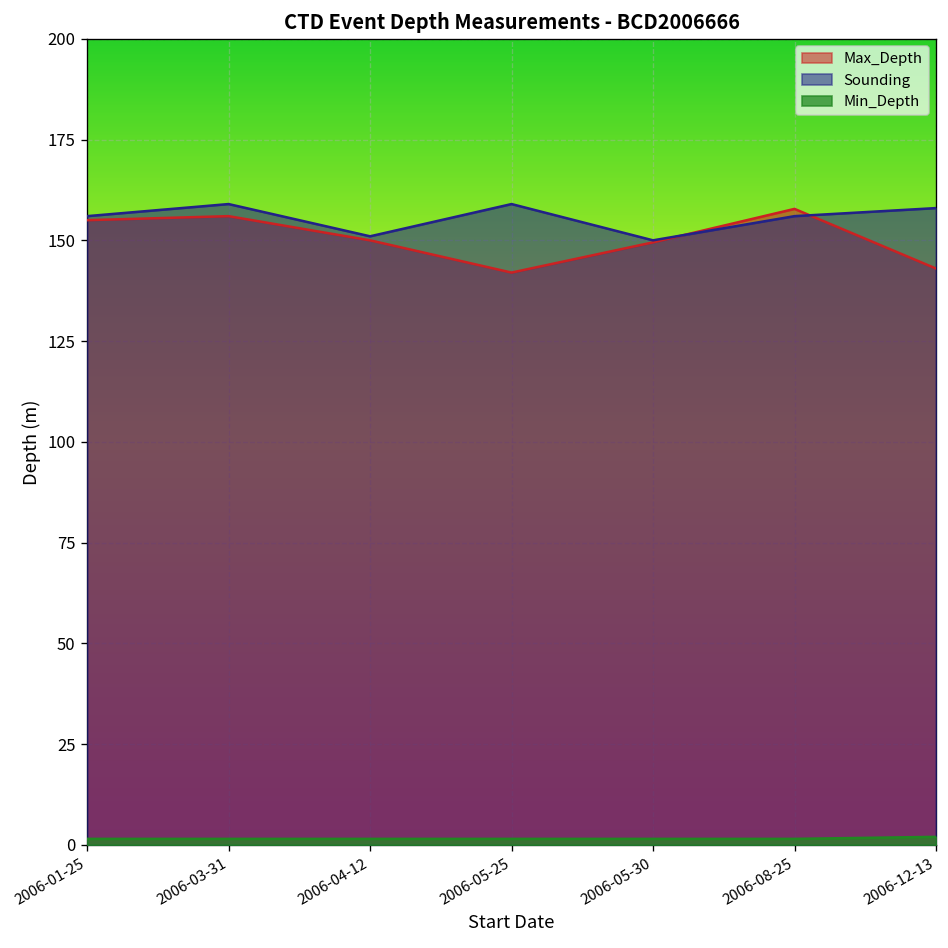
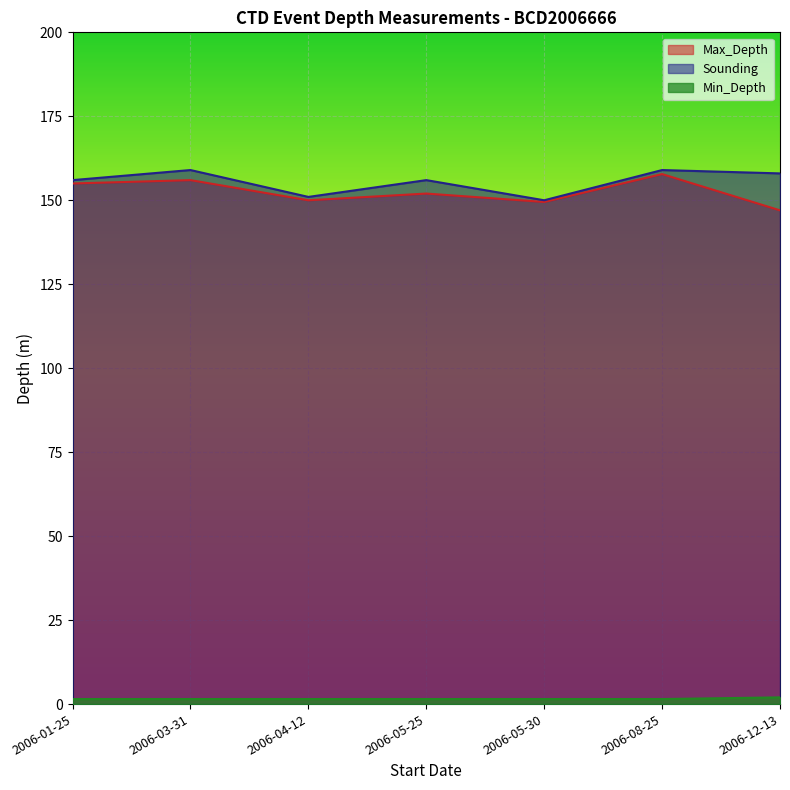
  {
    "Max_Depth": {
      "2006-01-25": 155,
      "2006-03-31": 156,
      "2006-04-12": 150,
-     "2006-05-25": 142,
+     "2006-05-25": 152,
      "2006-08-25": 158,
-     "2006-12-13": 143
+     "2006-12-13": 147
    },
    "Sounding": {
      "2006-01-25": 156,
      "2006-03-31": 159,
      "2006-04-12": 151,
-     "2006-05-25": 159,
-     "2006-08-25": 156,
+     "2006-05-25": 156,
+     "2006-08-25": 159,
      "2006-12-13": 158
    },
    "Min_Depth": {
      "2006-01-25": 2,
      "2006-03-31": 2,
      "2006-04-12": 2,
      "2006-05-25": 2,
      "2006-05-30": 2,
      "2006-08-25": 2,
      "2006-12-13": 2
    }
  }
